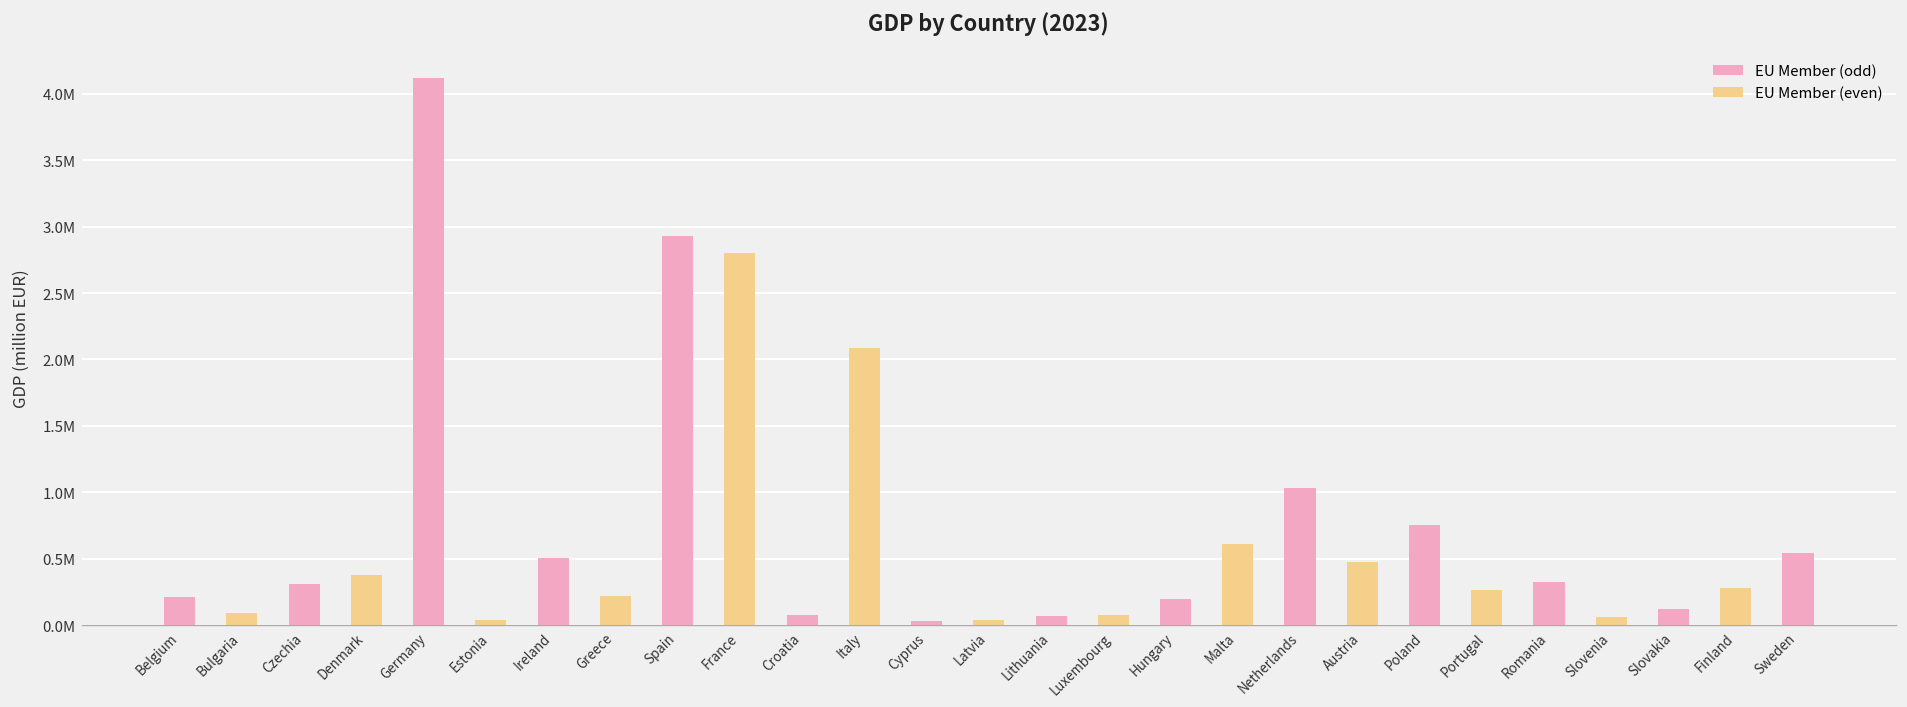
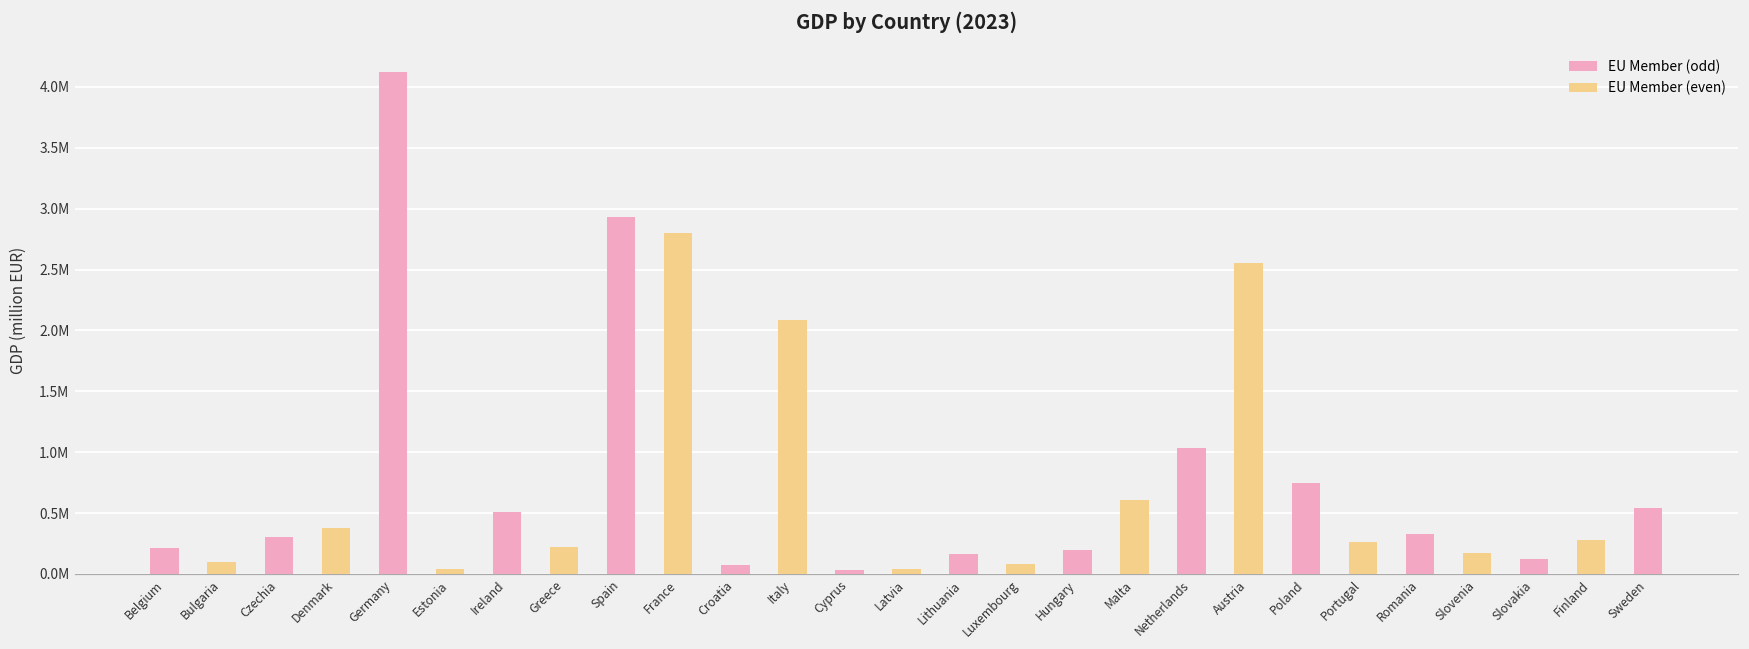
  {
    "EU Member (odd)": {
      "Belgium": 210000,
      "Czechia": 310000,
      "Germany": 4120000,
      "Ireland": 500000,
      "Spain": 2930000,
      "Croatia": 80000,
      "Cyprus": 30000,
-     "Lithuania": 70000,
+     "Lithuania": 160000,
      "Hungary": 200000,
      "Netherlands": 1030000,
      "Poland": 750000,
      "Romania": 320000,
      "Slovakia": 120000,
      "Sweden": 540000
    },
    "EU Member (even)": {
      "Bulgaria": 90000,
      "Denmark": 370000,
      "Estonia": 40000,
      "Greece": 220000,
      "France": 2800000,
      "Italy": 2090000,
      "Latvia": 40000,
      "Luxembourg": 80000,
      "Malta": 610000,
-     "Austria": 480000,
+     "Austria": 2550000,
      "Portugal": 270000,
-     "Slovenia": 60000,
+     "Slovenia": 170000,
      "Finland": 280000
    }
  }
